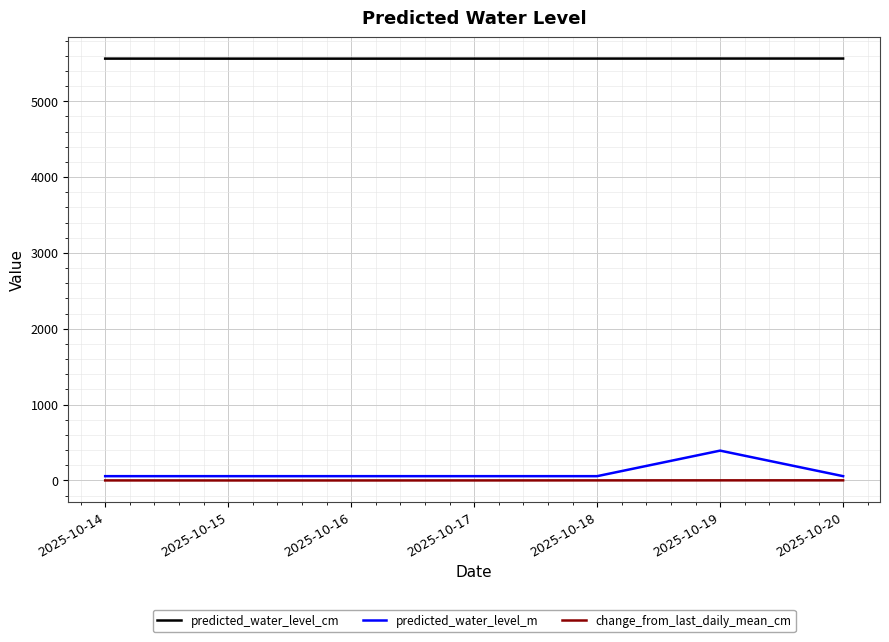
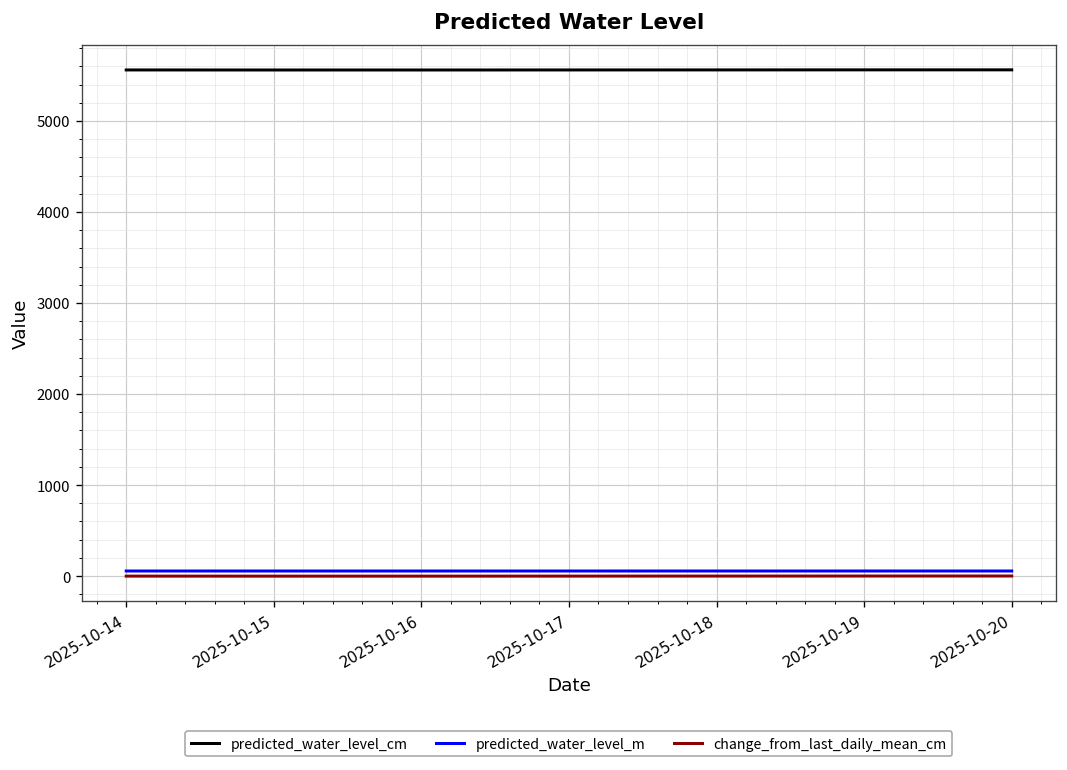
  {
    "predicted_water_level_cm": {
      "2025-10-14": 5600,
      "2025-10-15": 5600,
      "2025-10-16": 5600,
      "2025-10-17": 5600,
      "2025-10-18": 5600,
      "2025-10-19": 5600,
      "2025-10-20": 5600
    },
    "predicted_water_level_m": {
      "2025-10-14": 100,
      "2025-10-15": 100,
      "2025-10-16": 100,
      "2025-10-17": 100,
      "2025-10-18": 100,
-     "2025-10-19": 400,
+     "2025-10-19": 100,
      "2025-10-20": 100
    },
    "change_from_last_daily_mean_cm": {
      "2025-10-14": 0,
      "2025-10-15": 0,
      "2025-10-16": 0,
      "2025-10-17": 0,
      "2025-10-18": 0,
      "2025-10-19": 0,
      "2025-10-20": 0
    }
  }
